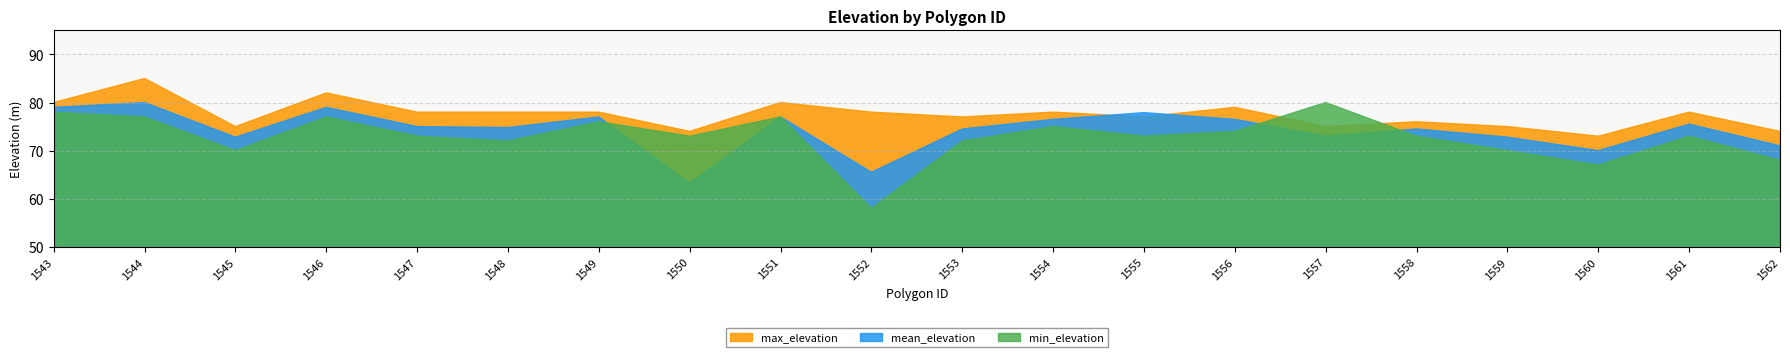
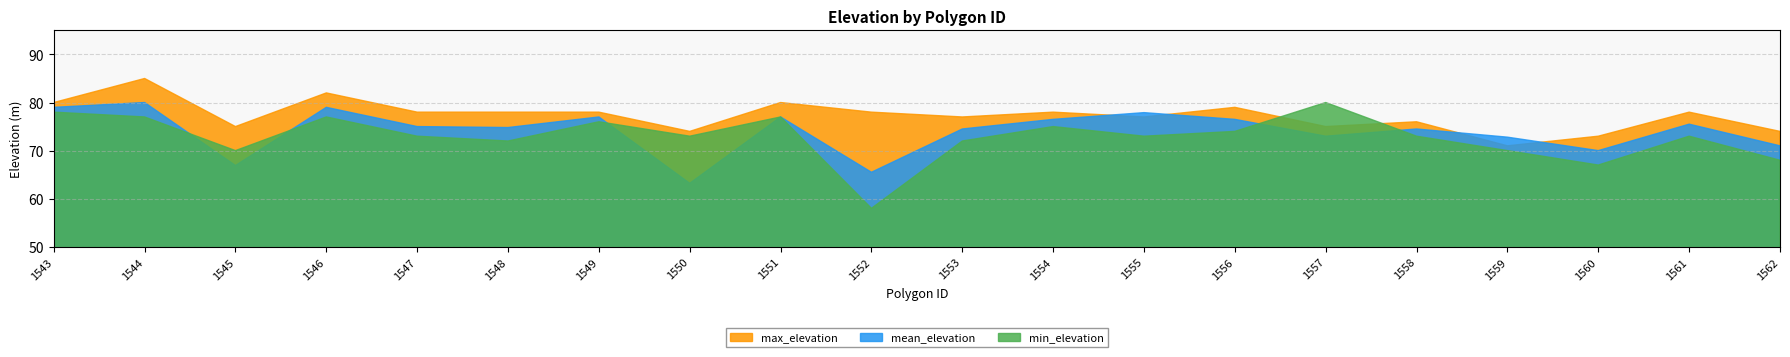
  {
    "max_elevation": {
      "1543": 80,
      "1544": 85,
      "1545": 75,
      "1546": 82,
      "1547": 78,
      "1548": 78,
      "1549": 78,
      "1550": 74,
      "1551": 80,
      "1552": 78,
      "1553": 77,
      "1554": 78,
      "1555": 77,
      "1556": 79,
      "1557": 75,
      "1558": 76,
-     "1559": 75,
+     "1559": 71,
      "1560": 73,
      "1561": 78,
      "1562": 74
    },
    "mean_elevation": {
      "1543": 79,
      "1544": 80,
-     "1545": 73,
+     "1545": 67,
      "1546": 79,
      "1547": 75,
      "1548": 75,
      "1549": 77,
      "1550": 63,
      "1552": 66,
      "1553": 75,
      "1554": 77,
      "1555": 78,
      "1556": 77,
      "1557": 73,
      "1558": 75,
      "1559": 73,
      "1560": 70,
      "1561": 76,
      "1562": 71
    },
    "min_elevation": {
      "1543": 78,
      "1544": 77,
      "1545": 70,
      "1546": 77,
      "1547": 73,
      "1548": 72,
      "1549": 76,
      "1550": 73,
      "1552": 58,
      "1553": 72,
      "1554": 75,
      "1555": 73,
      "1556": 74,
      "1557": 80,
      "1558": 73,
      "1559": 70,
      "1560": 67,
      "1561": 73,
      "1562": 68
    }
  }
